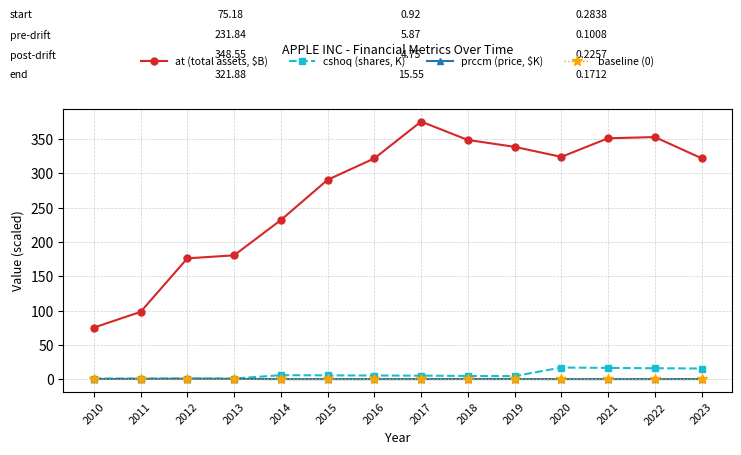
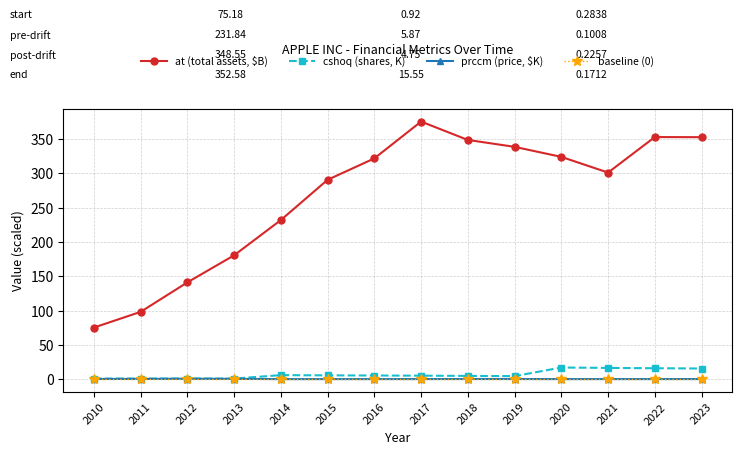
  {
    "at (total assets, $B)": {
-     "2012": 180,
-     "2021": 350,
-     "2023": 321.88
+     "2012": 140,
+     "2021": 300,
+     "2023": 352.58
    },
    "cshoq (shares, K)": {
      "2014": 10,
      "2015": 10,
      "2016": 10,
      "2017": 10,
      "2018": 0,
      "2019": 0,
      "2020": 20,
      "2021": 20,
      "2022": 20,
      "2023": 20
    }
  }
